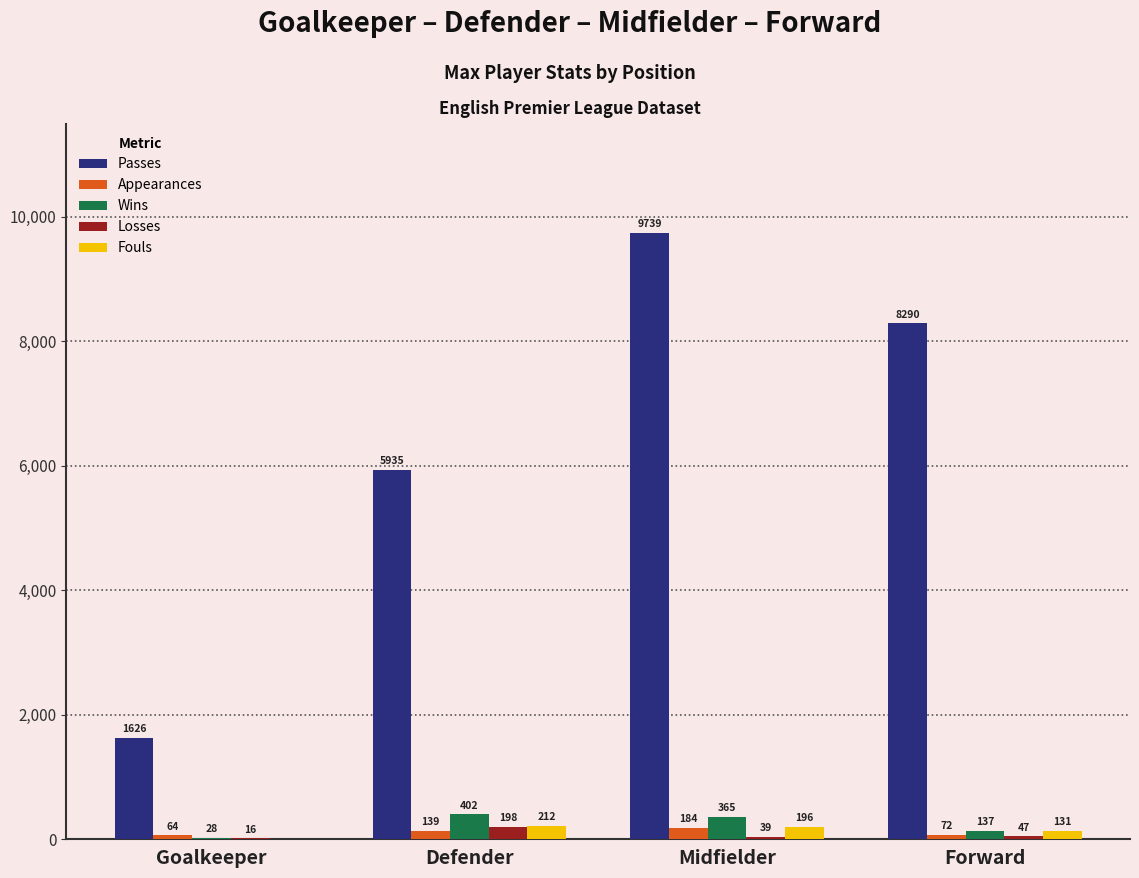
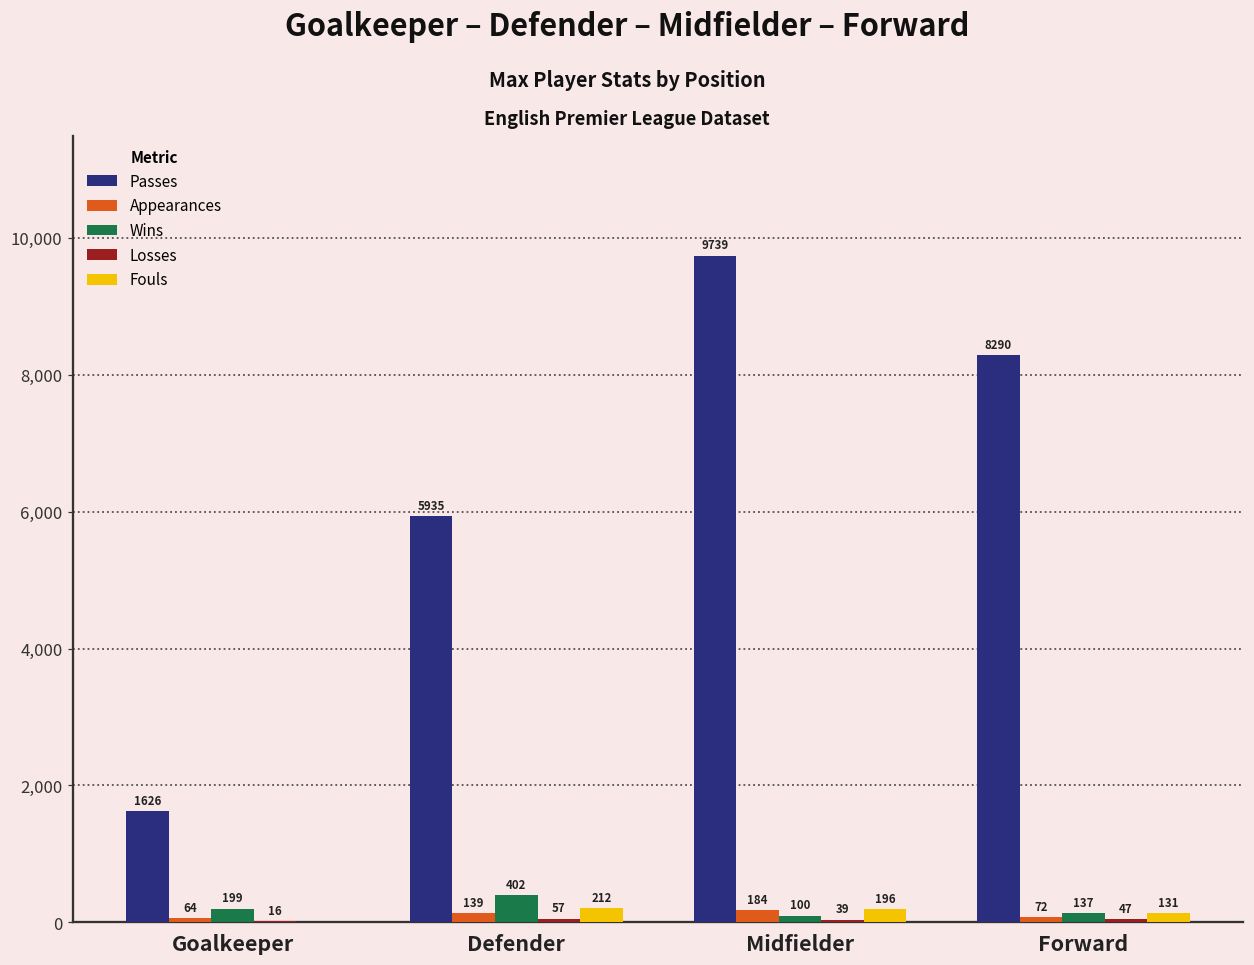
  {
    "Passes": {
      "Goalkeeper": 1626,
      "Defender": 5935,
      "Midfielder": 9739,
      "Forward": 8290
    },
    "Appearances": {
      "Goalkeeper": 64,
      "Defender": 139,
      "Midfielder": 184,
      "Forward": 72
    },
    "Wins": {
-     "Goalkeeper": 28,
+     "Goalkeeper": 199,
      "Defender": 402,
-     "Midfielder": 365,
+     "Midfielder": 100,
      "Forward": 137
    },
    "Losses": {
      "Goalkeeper": 16,
-     "Defender": 198,
+     "Defender": 57,
      "Midfielder": 39,
      "Forward": 47
    },
    "Fouls": {
      "Defender": 212,
      "Midfielder": 196,
      "Forward": 131
    }
  }
